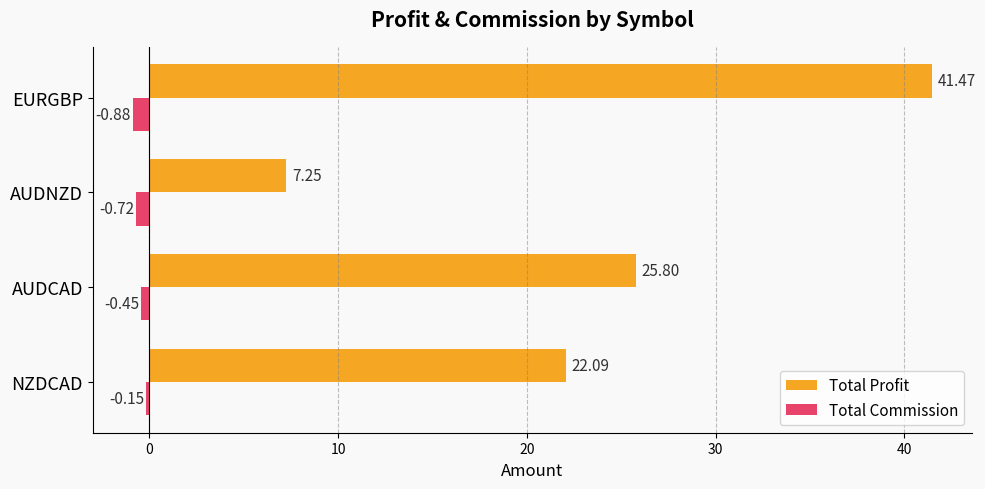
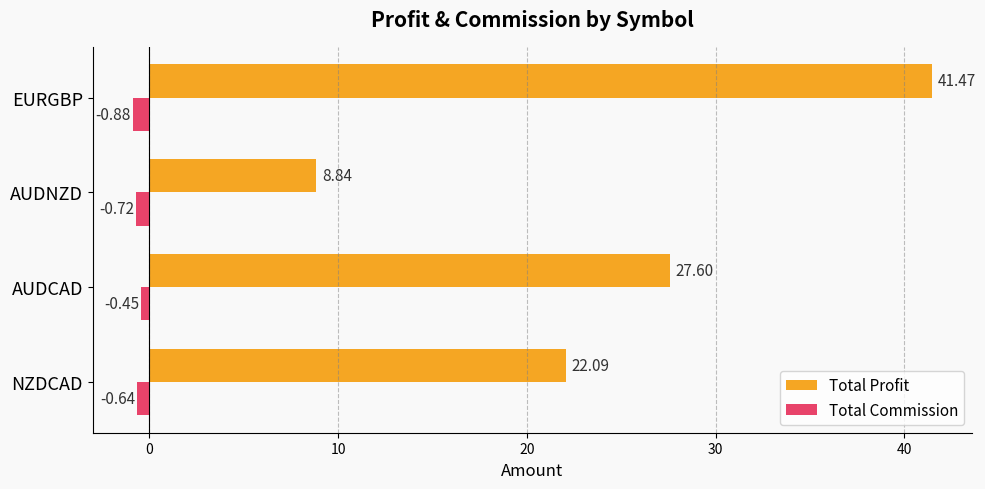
  {
    "Total Profit": {
      "EURGBP": 41.47,
-     "AUDNZD": 7.25,
-     "AUDCAD": 25.80,
+     "AUDNZD": 8.84,
+     "AUDCAD": 27.60,
      "NZDCAD": 22.09
    },
    "Total Commission": {
      "EURGBP": -0.88,
      "AUDNZD": -0.72,
      "AUDCAD": -0.45,
-     "NZDCAD": -0.15
+     "NZDCAD": -0.64
    }
  }
